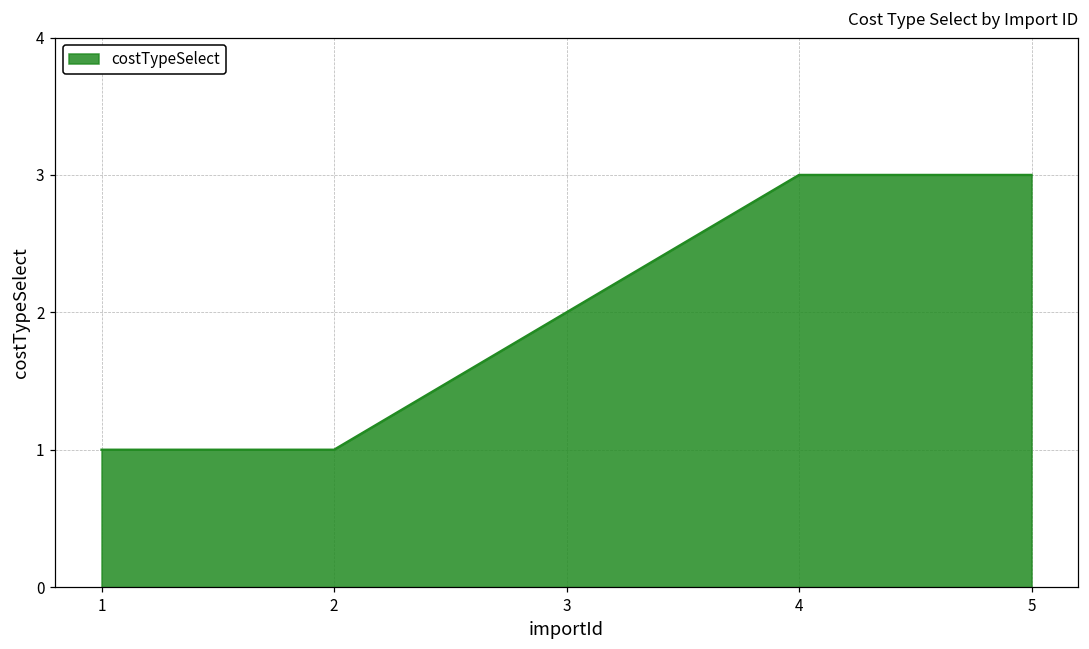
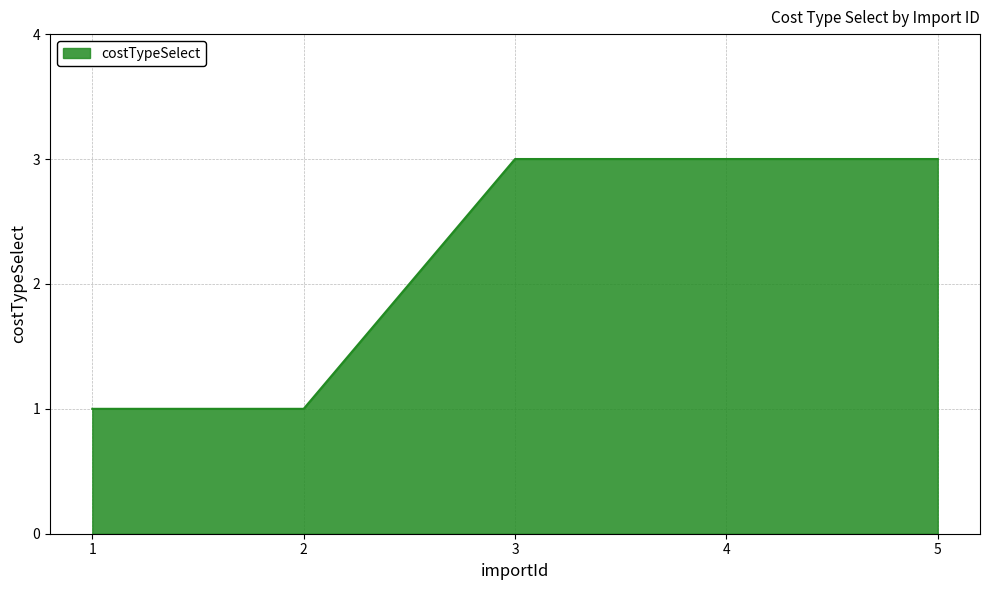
  {
    "1": 1,
    "2": 1,
-   "3": 2,
+   "3": 3,
    "4": 3,
    "5": 3
  }
